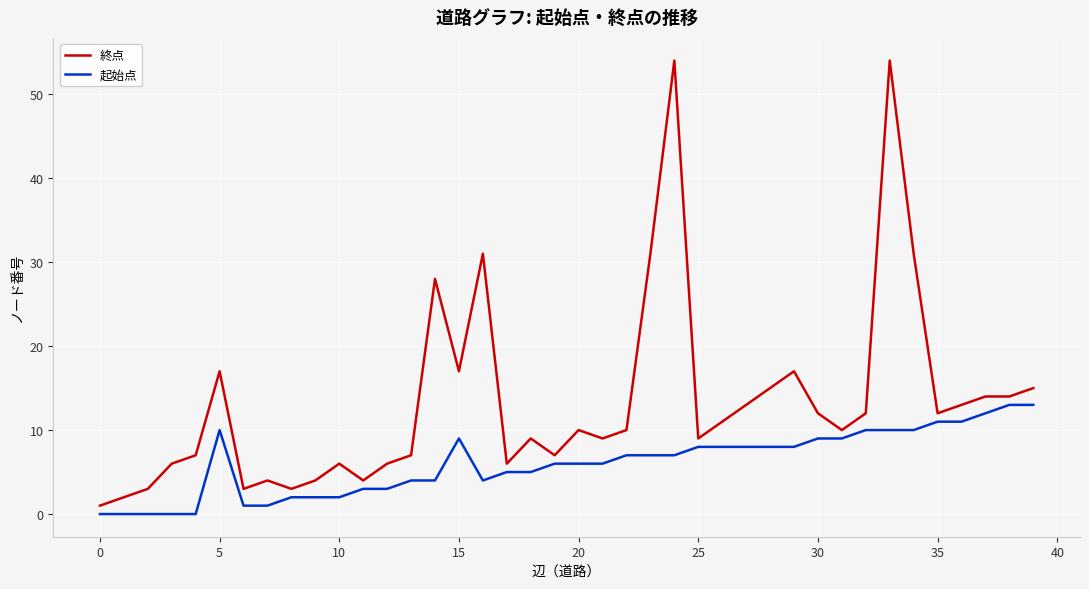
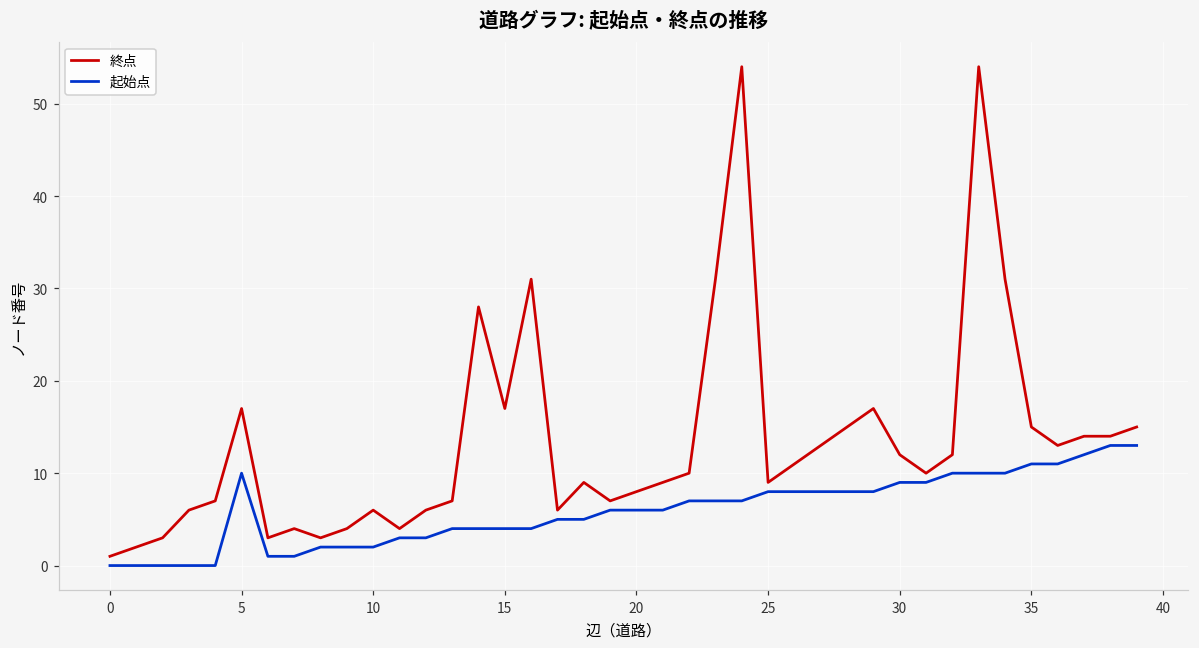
  {
    "終点": {
      "0": 1,
      "5": 17,
      "10": 6,
      "15": 17,
-     "20": 10,
+     "20": 8,
      "25": 9,
      "30": 12,
-     "35": 12
+     "35": 15
    },
    "起始点": {
      "0": 0,
      "5": 10,
      "10": 2,
-     "15": 9,
+     "15": 4,
      "20": 6,
      "25": 8,
      "30": 9,
      "35": 11
    }
  }
